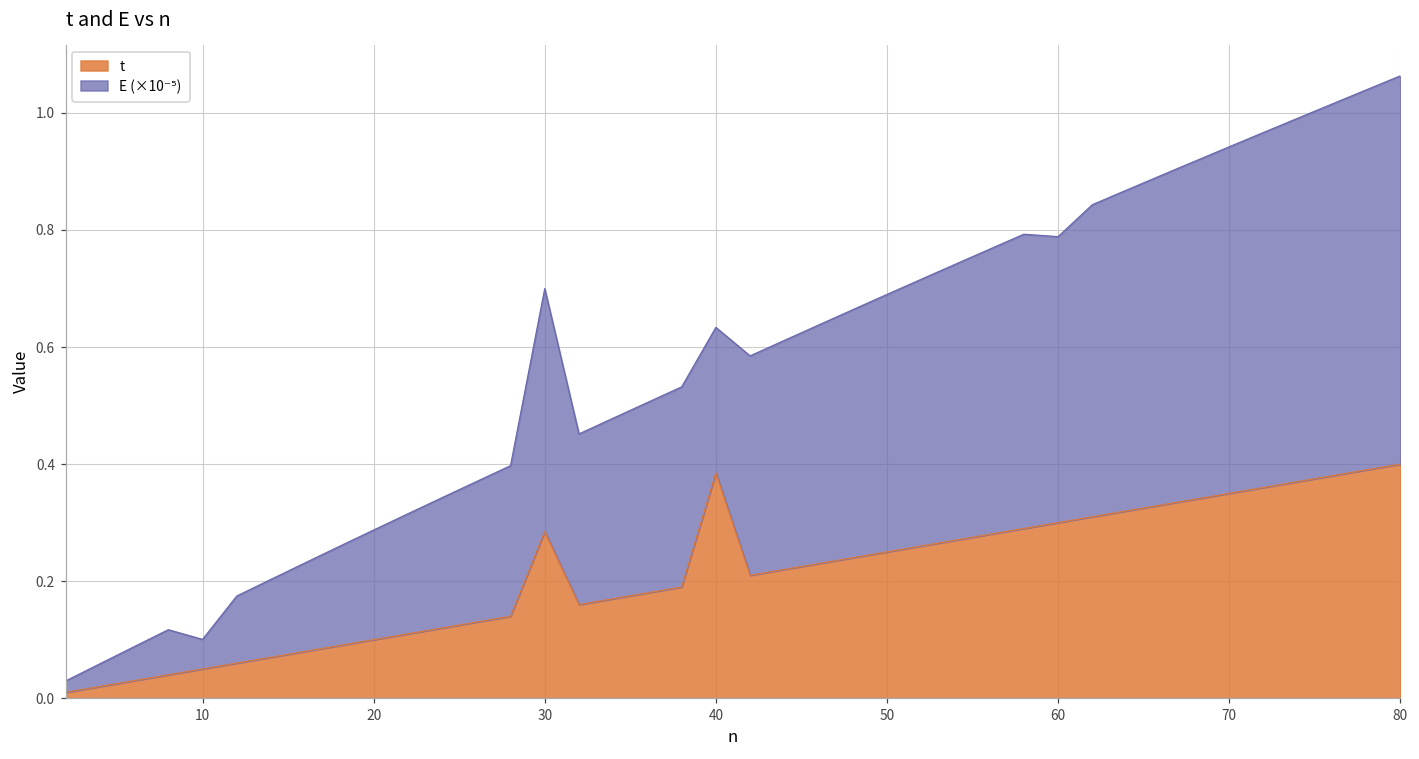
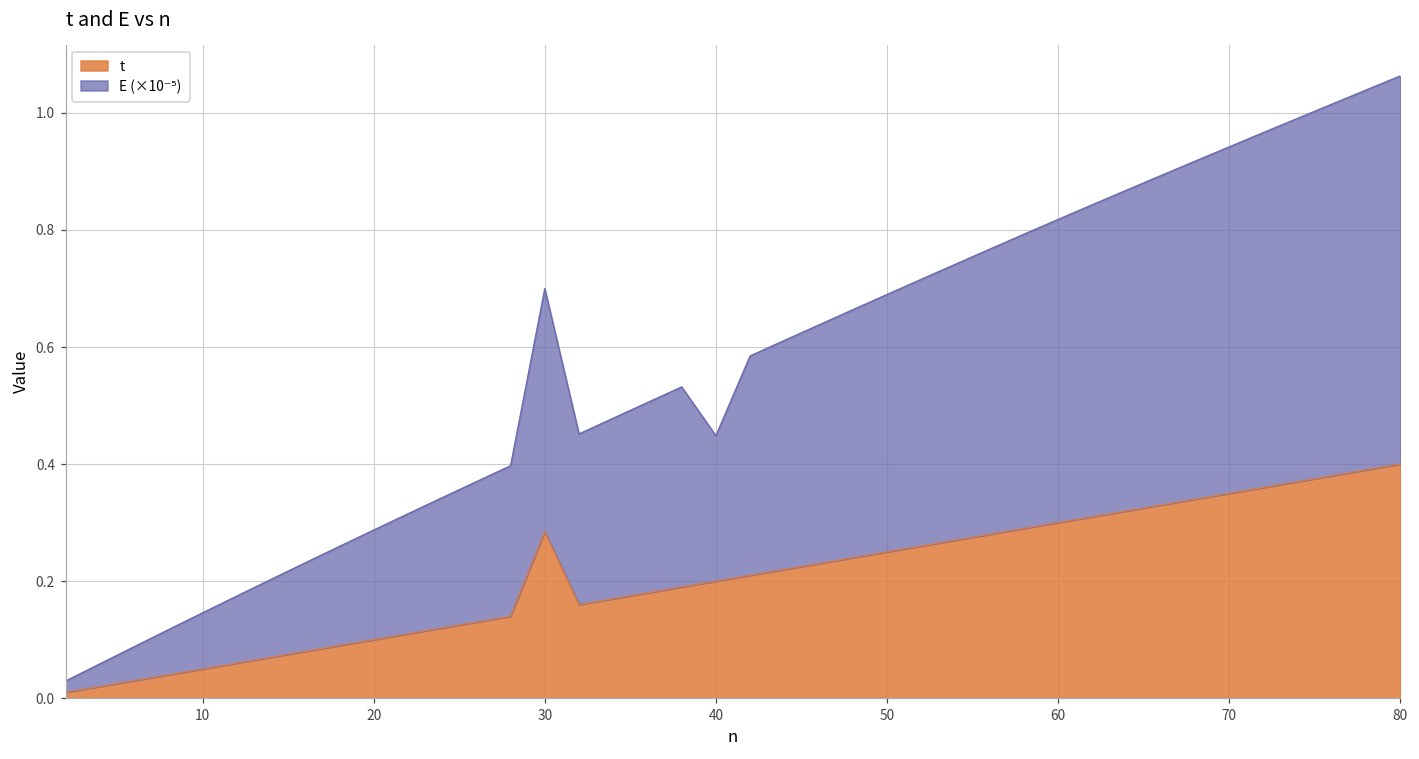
  {
    "t": {
      "10": 0.05,
      "20": 0.10,
      "30": 0.28,
-     "40": 0.39,
+     "40": 0.20,
      "50": 0.25,
      "60": 0.30,
      "70": 0.35,
      "80": 0.40
    },
    "E (×10⁻⁵)": {
-     "10": 0.05,
+     "10": 0.10,
      "20": 0.19,
      "30": 0.42,
      "40": 0.25,
      "50": 0.44,
-     "60": 0.49,
+     "60": 0.52,
      "70": 0.59,
      "80": 0.66
    }
  }
